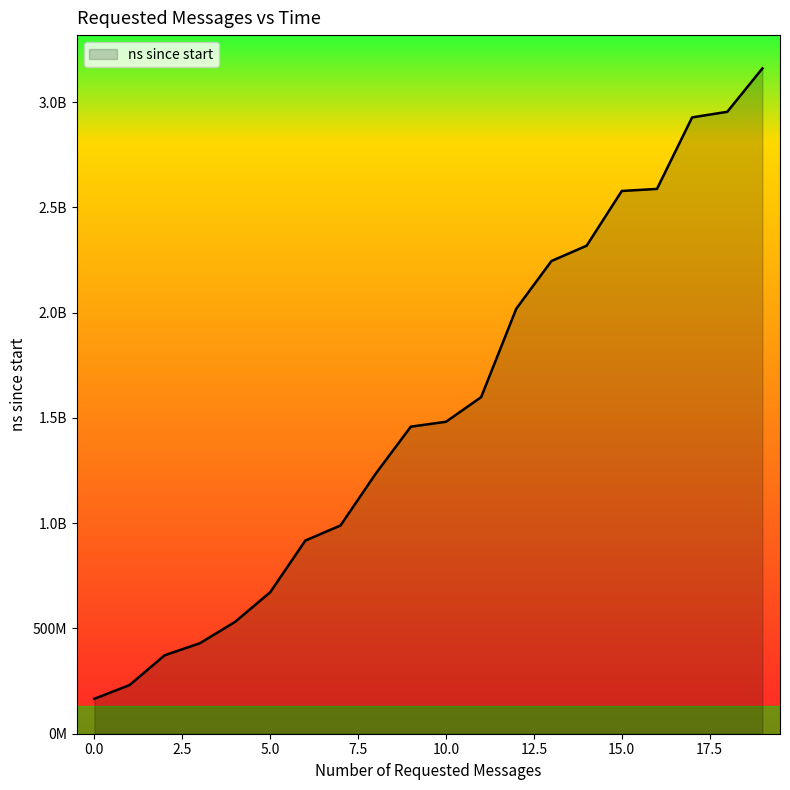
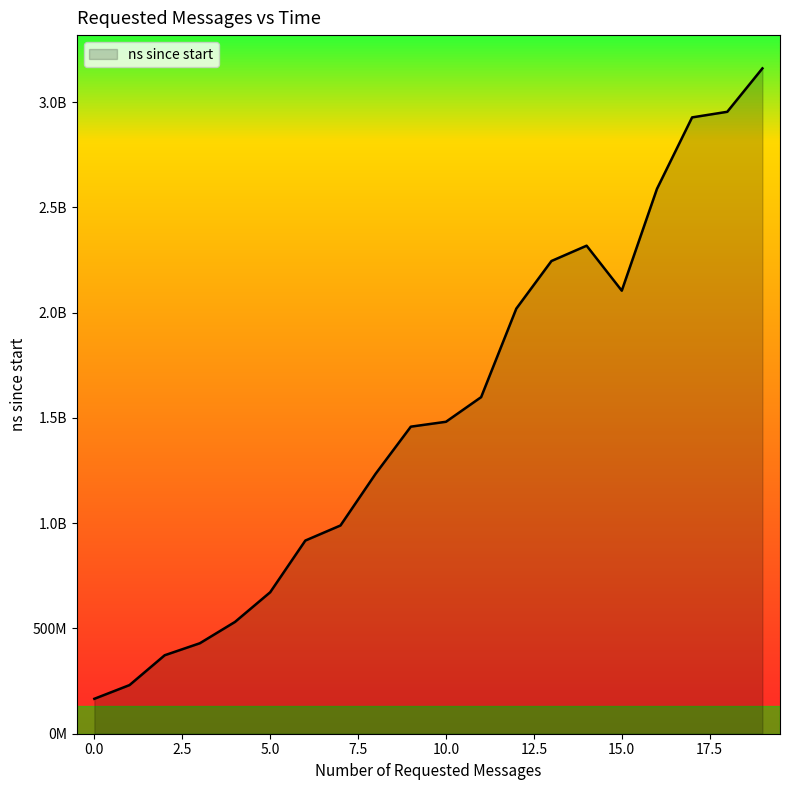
  {
    "0.0": 170000000,
    "5.0": 670000000,
    "10.0": 1480000000,
-   "15.0": 2580000000
+   "15.0": 2100000000
  }
